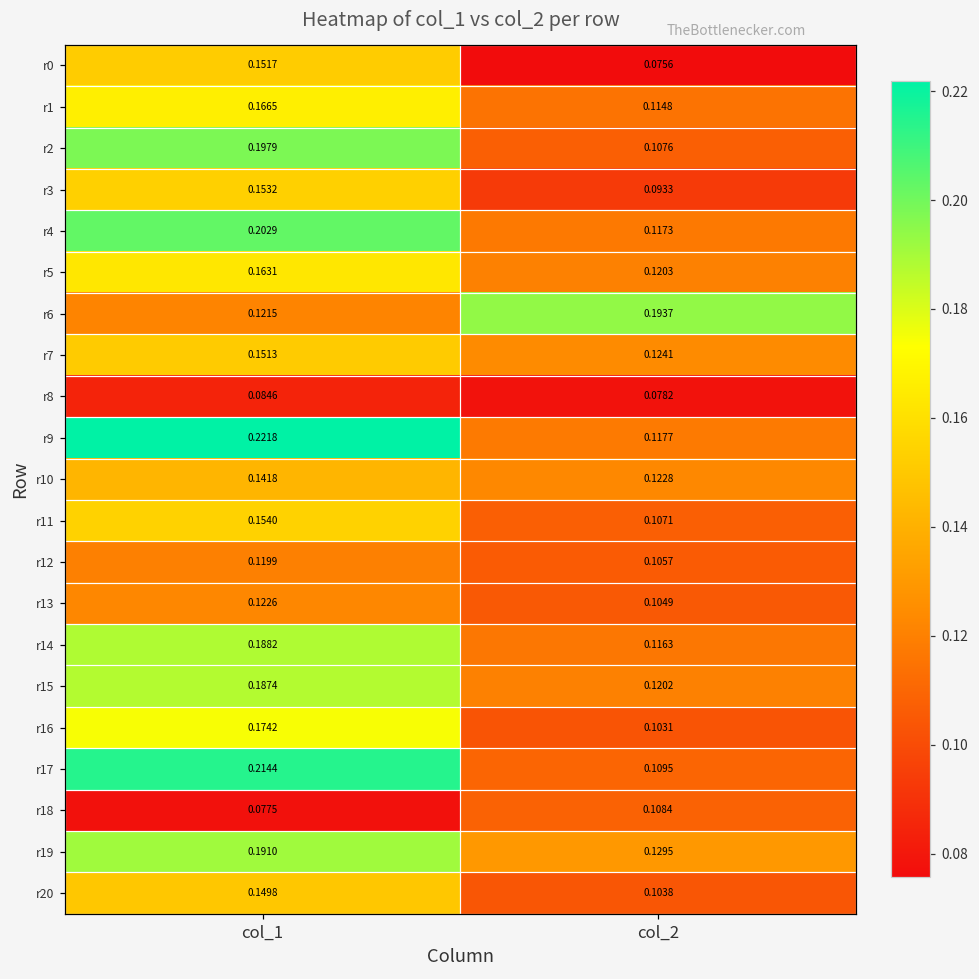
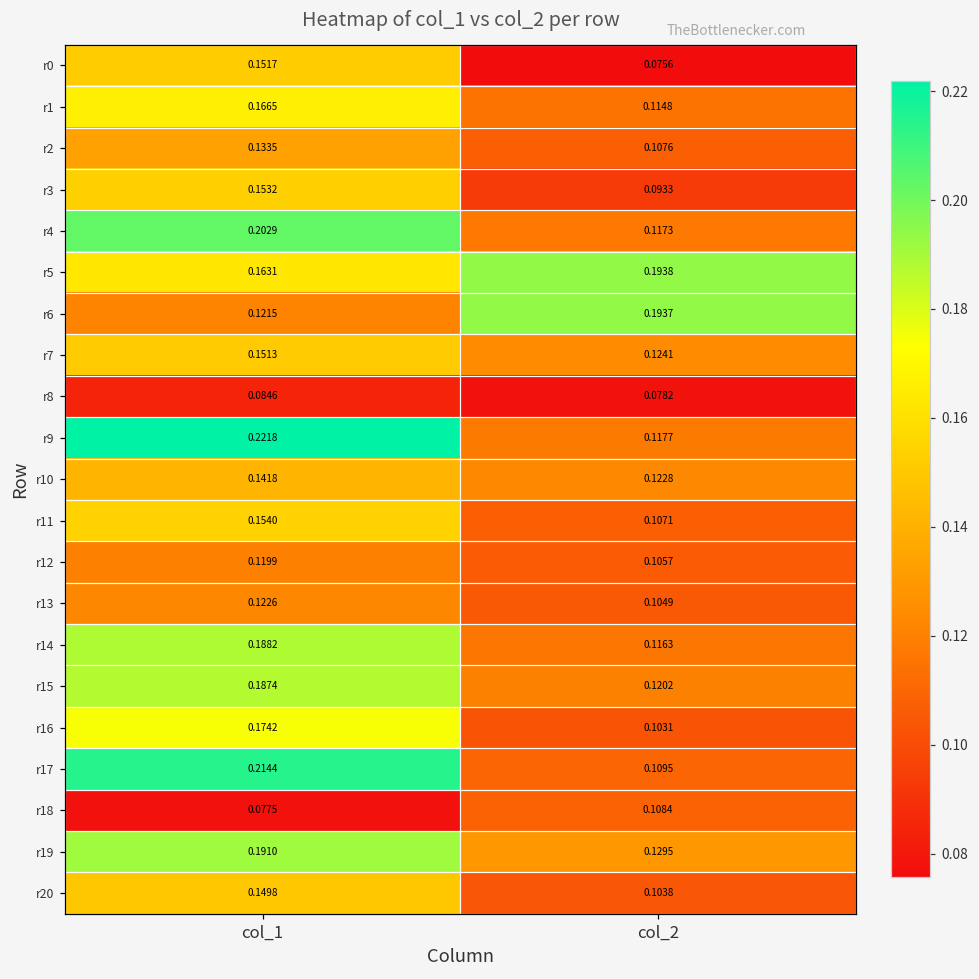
  {
    "r0": {
      "col_1": 0.1517,
      "col_2": 0.0756
    },
    "r1": {
      "col_1": 0.1665,
      "col_2": 0.1148
    },
    "r2": {
-     "col_1": 0.1979,
+     "col_1": 0.1335,
      "col_2": 0.1076
    },
    "r3": {
      "col_1": 0.1532,
      "col_2": 0.0933
    },
    "r4": {
      "col_1": 0.2029,
      "col_2": 0.1173
    },
    "r5": {
      "col_1": 0.1631,
-     "col_2": 0.1203
+     "col_2": 0.1938
    },
    "r6": {
      "col_1": 0.1215,
      "col_2": 0.1937
    },
    "r7": {
      "col_1": 0.1513,
      "col_2": 0.1241
    },
    "r8": {
      "col_1": 0.0846,
      "col_2": 0.0782
    },
    "r9": {
      "col_1": 0.2218,
      "col_2": 0.1177
    },
    "r10": {
      "col_1": 0.1418,
      "col_2": 0.1228
    },
    "r11": {
      "col_1": 0.1540,
      "col_2": 0.1071
    },
    "r12": {
      "col_1": 0.1199,
      "col_2": 0.1057
    },
    "r13": {
      "col_1": 0.1226,
      "col_2": 0.1049
    },
    "r14": {
      "col_1": 0.1882,
      "col_2": 0.1163
    },
    "r15": {
      "col_1": 0.1874,
      "col_2": 0.1202
    },
    "r16": {
      "col_1": 0.1742,
      "col_2": 0.1031
    },
    "r17": {
      "col_1": 0.2144,
      "col_2": 0.1095
    },
    "r18": {
      "col_1": 0.0775,
      "col_2": 0.1084
    },
    "r19": {
      "col_1": 0.1910,
      "col_2": 0.1295
    },
    "r20": {
      "col_1": 0.1498,
      "col_2": 0.1038
    }
  }
